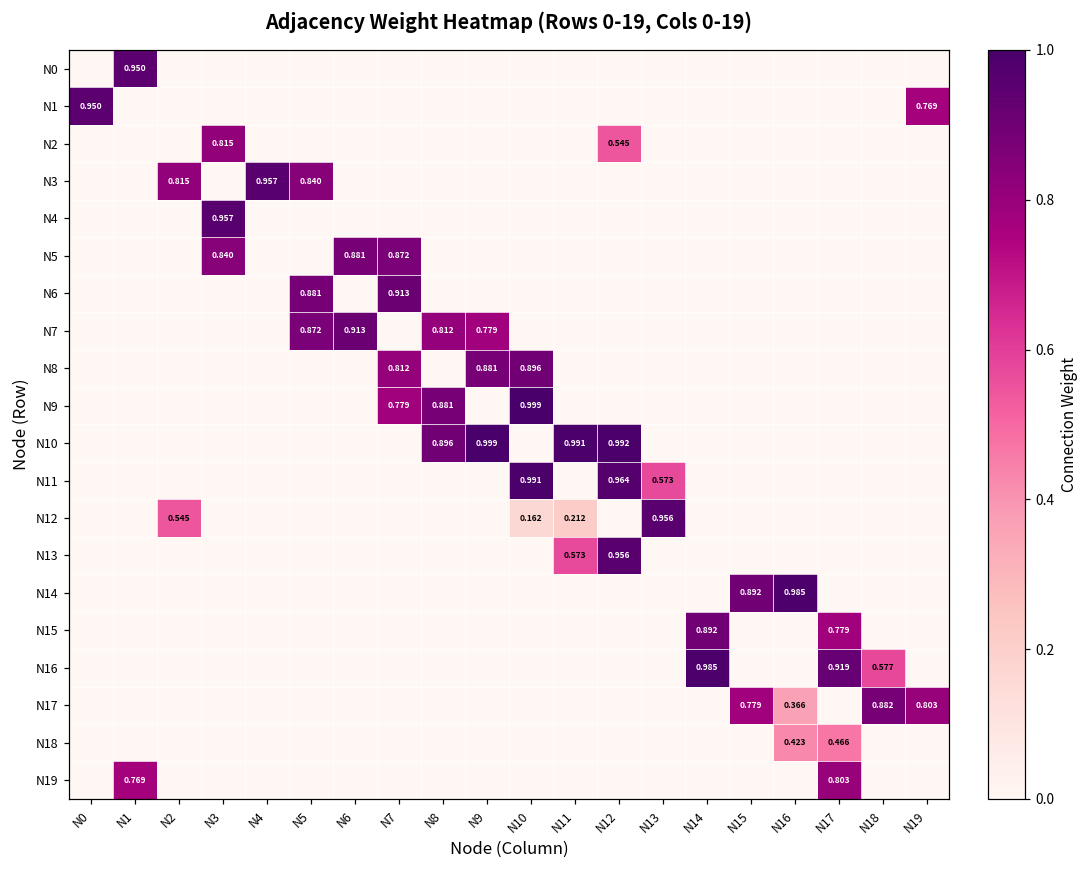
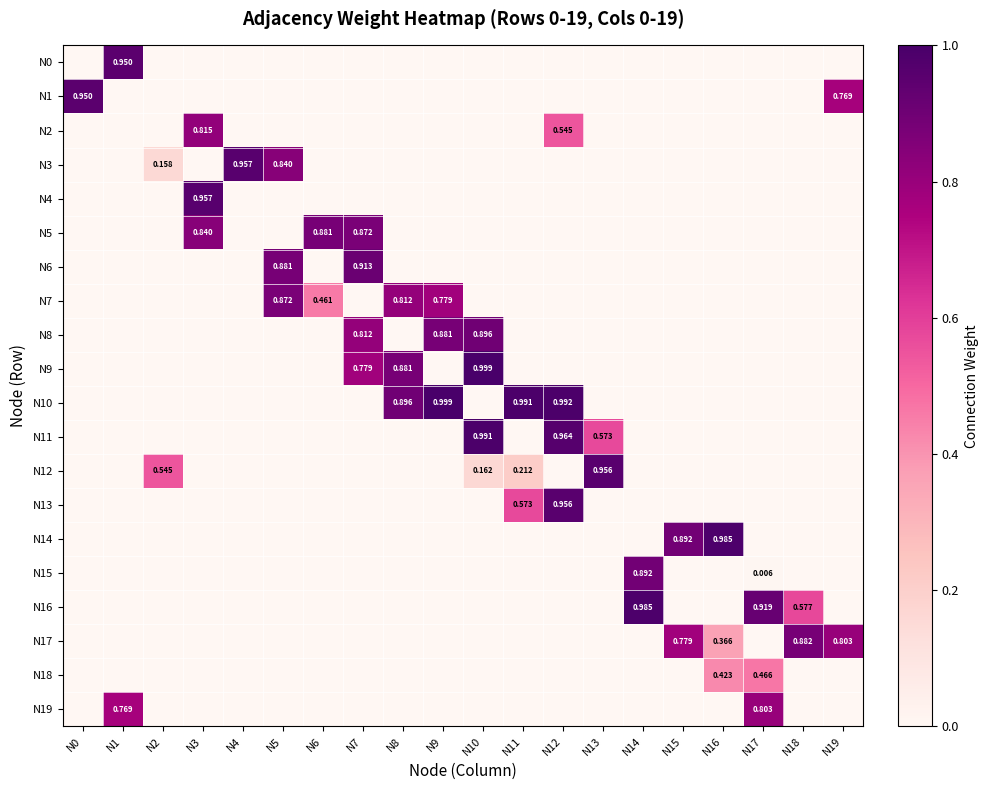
  {
    "N0": {
      "N1": 0.950
    },
    "N1": {
      "N0": 0.950,
      "N19": 0.769
    },
    "N2": {
      "N3": 0.815,
      "N12": 0.545
    },
    "N3": {
-     "N2": 0.815,
+     "N2": 0.158,
      "N4": 0.957,
      "N5": 0.840
    },
    "N4": {
      "N3": 0.957
    },
    "N5": {
      "N3": 0.840,
      "N6": 0.881,
      "N7": 0.872
    },
    "N6": {
      "N5": 0.881,
      "N7": 0.913
    },
    "N7": {
      "N5": 0.872,
-     "N6": 0.913,
+     "N6": 0.461,
      "N8": 0.812,
      "N9": 0.779
    },
    "N8": {
      "N7": 0.812,
      "N9": 0.881,
      "N10": 0.896
    },
    "N9": {
      "N7": 0.779,
      "N8": 0.881,
      "N10": 0.999
    },
    "N10": {
      "N8": 0.896,
      "N9": 0.999,
      "N11": 0.991,
      "N12": 0.992
    },
    "N11": {
      "N10": 0.991,
      "N12": 0.964,
      "N13": 0.573
    },
    "N12": {
      "N2": 0.545,
      "N10": 0.162,
      "N11": 0.212,
      "N13": 0.956
    },
    "N13": {
      "N11": 0.573,
      "N12": 0.956
    },
    "N14": {
      "N15": 0.892,
      "N16": 0.985
    },
    "N15": {
      "N14": 0.892,
-     "N17": 0.779
+     "N17": 0.006
    },
    "N16": {
      "N14": 0.985,
      "N17": 0.919,
      "N18": 0.577
    },
    "N17": {
      "N15": 0.779,
      "N16": 0.366,
      "N18": 0.882,
      "N19": 0.803
    },
    "N18": {
      "N16": 0.423,
      "N17": 0.466
    },
    "N19": {
      "N1": 0.769,
      "N17": 0.803
    }
  }
